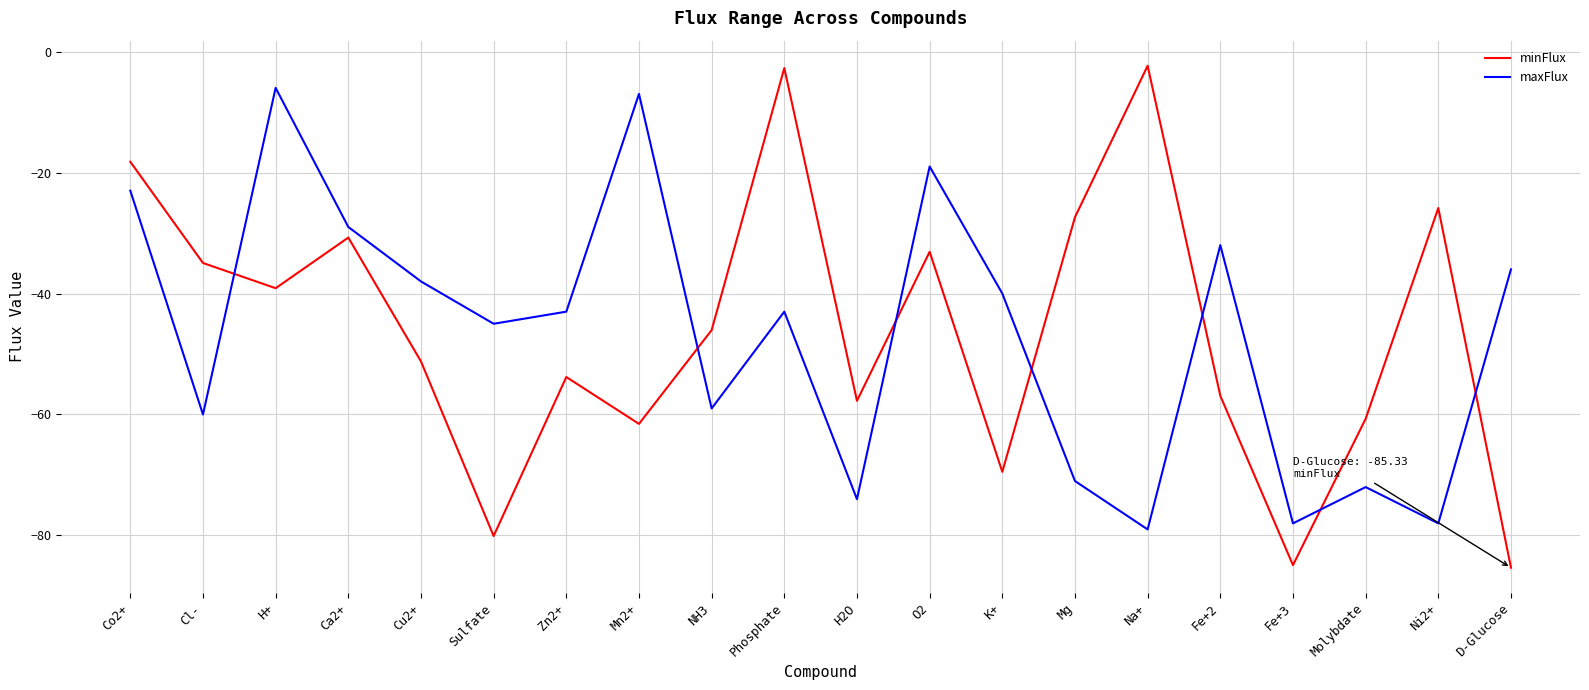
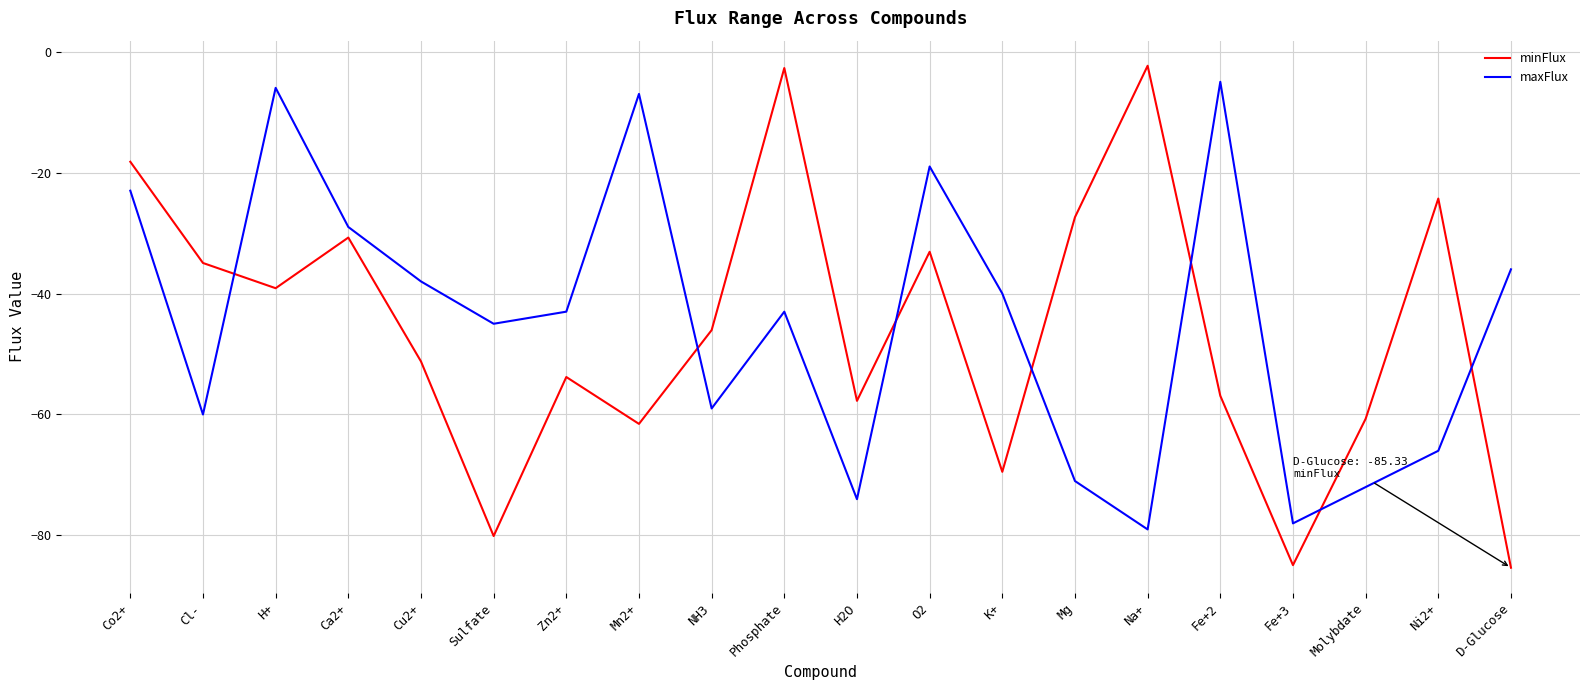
  {
    "minFlux": {
      "Co2+": -18,
      "Cl-": -35,
      "H+": -39,
      "Ca2+": -31,
      "Cu2+": -51,
      "Sulfate": -80,
      "Zn2+": -54,
      "Mn2+": -62,
      "NH3": -46,
      "Phosphate": -3,
      "H2O": -58,
      "O2": -33,
      "K+": -69,
      "Mg": -27,
      "Na+": -2,
      "Fe+2": -57,
      "Molybdate": -61,
-     "Ni2+": -26,
+     "Ni2+": -24,
      "D-Glucose": -85
    },
    "maxFlux": {
      "Co2+": -23,
      "Cl-": -60,
      "H+": -6,
      "Ca2+": -29,
      "Cu2+": -38,
      "Sulfate": -45,
      "Zn2+": -43,
      "Mn2+": -7,
      "NH3": -59,
      "Phosphate": -43,
      "H2O": -74,
      "O2": -19,
      "K+": -40,
      "Mg": -71,
      "Na+": -79,
-     "Fe+2": -32,
-     "Ni2+": -78,
+     "Fe+2": -5,
+     "Ni2+": -66,
      "D-Glucose": -36
    }
  }
